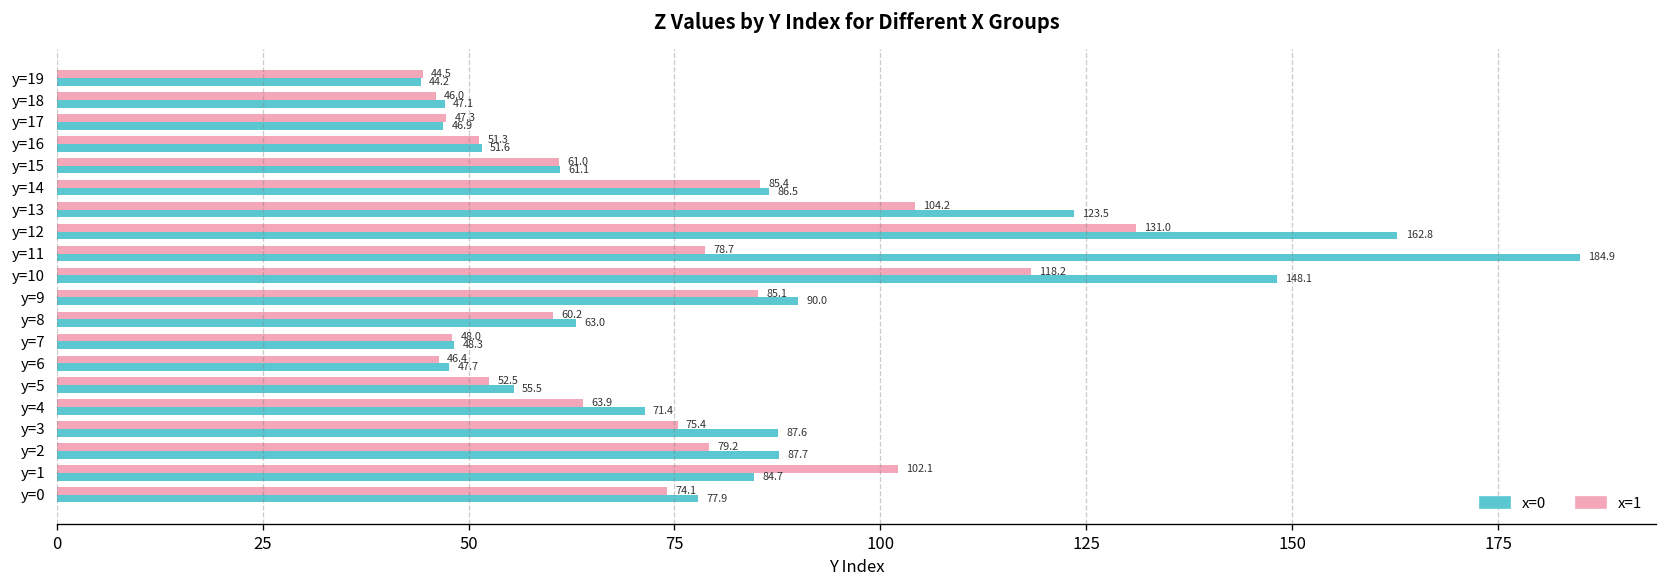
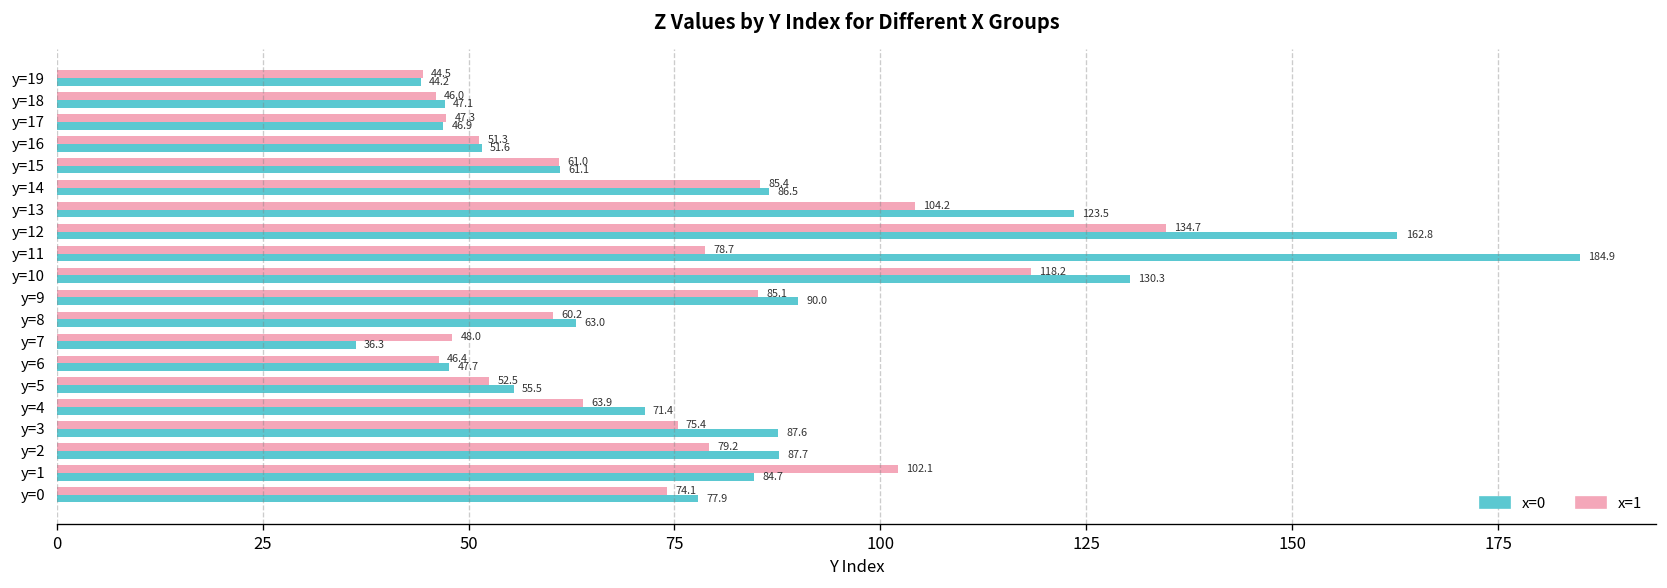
  {
    "x=0": {
      "y=13": 123.5,
      "y=12": 162.8,
      "y=11": 184.9,
-     "y=10": 148.1,
+     "y=10": 130.3,
      "y=9": 90.0,
      "y=8": 63.0,
-     "y=7": 48.3,
+     "y=7": 36.3,
      "y=6": 47.7,
      "y=5": 55.5,
      "y=4": 71.4,
      "y=3": 87.6,
      "y=2": 87.7,
      "y=1": 84.7,
      "y=0": 77.9
    },
    "x=1": {
      "y=13": 104.2,
-     "y=12": 131.0,
+     "y=12": 134.7,
      "y=11": 78.7,
      "y=10": 118.2,
      "y=9": 85.1,
      "y=8": 60.2,
      "y=7": 48.0,
      "y=6": 46.4,
      "y=5": 52.5,
      "y=4": 63.9,
      "y=3": 75.4,
      "y=2": 79.2,
      "y=1": 102.1,
      "y=0": 74.1
    }
  }
